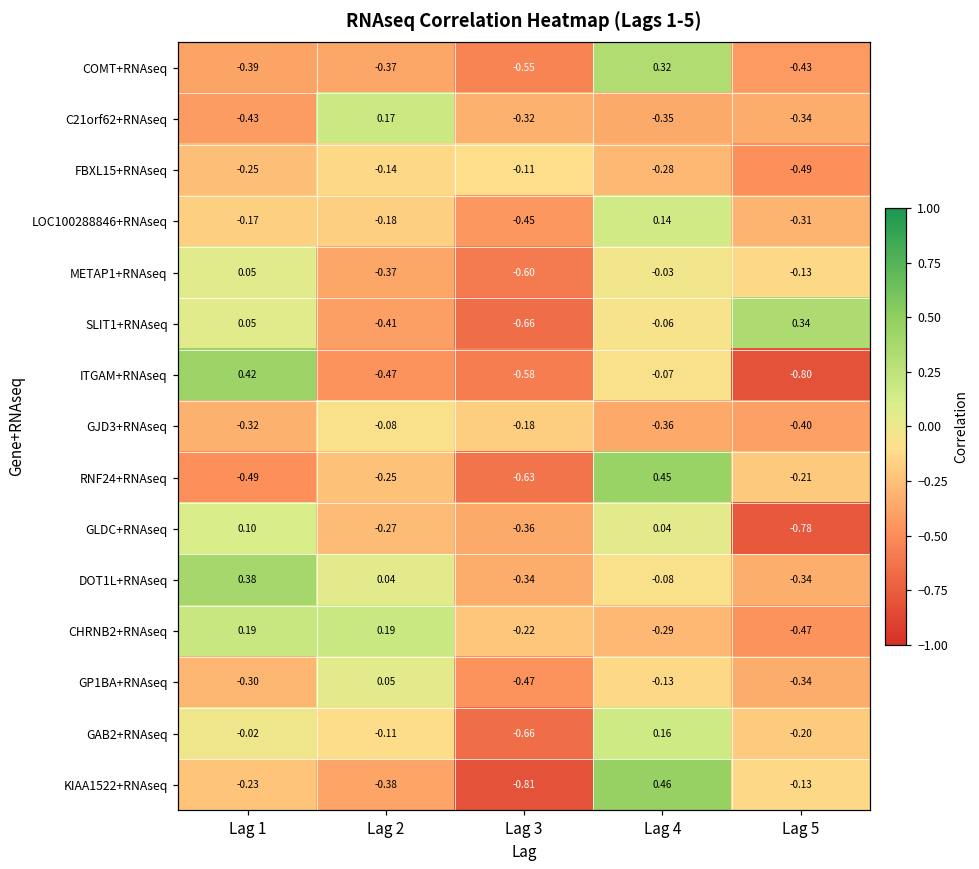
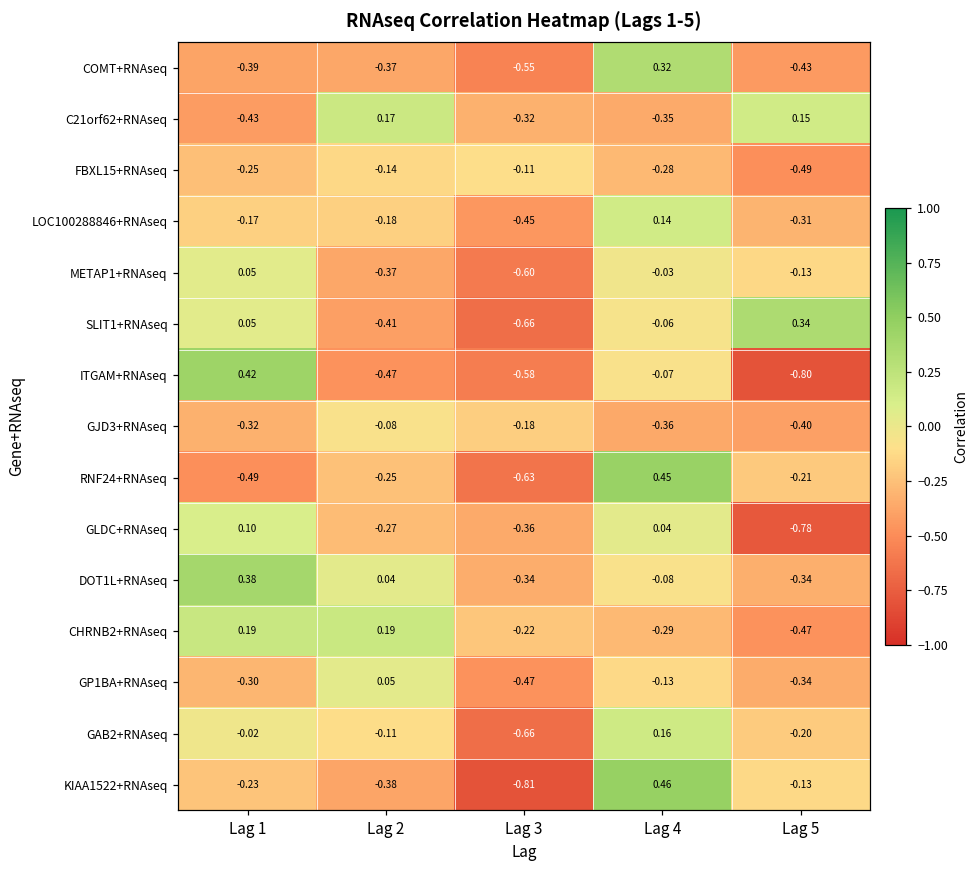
  {
    "COMT+RNAseq": {
      "Lag 1": -0.39,
      "Lag 2": -0.37,
      "Lag 3": -0.55,
      "Lag 4": 0.32,
      "Lag 5": -0.43
    },
    "C21orf62+RNAseq": {
      "Lag 1": -0.43,
      "Lag 2": 0.17,
      "Lag 3": -0.32,
      "Lag 4": -0.35,
-     "Lag 5": -0.34
+     "Lag 5": 0.15
    },
    "FBXL15+RNAseq": {
      "Lag 1": -0.25,
      "Lag 2": -0.14,
      "Lag 3": -0.11,
      "Lag 4": -0.28,
      "Lag 5": -0.49
    },
    "LOC100288846+RNAseq": {
      "Lag 1": -0.17,
      "Lag 2": -0.18,
      "Lag 3": -0.45,
      "Lag 4": 0.14,
      "Lag 5": -0.31
    },
    "METAP1+RNAseq": {
      "Lag 1": 0.05,
      "Lag 2": -0.37,
      "Lag 3": -0.60,
      "Lag 4": -0.03,
      "Lag 5": -0.13
    },
    "SLIT1+RNAseq": {
      "Lag 1": 0.05,
      "Lag 2": -0.41,
      "Lag 3": -0.66,
      "Lag 4": -0.06,
      "Lag 5": 0.34
    },
    "ITGAM+RNAseq": {
      "Lag 1": 0.42,
      "Lag 2": -0.47,
      "Lag 3": -0.58,
      "Lag 4": -0.07,
      "Lag 5": -0.80
    },
    "GJD3+RNAseq": {
      "Lag 1": -0.32,
      "Lag 2": -0.08,
      "Lag 3": -0.18,
      "Lag 4": -0.36,
      "Lag 5": -0.40
    },
    "RNF24+RNAseq": {
      "Lag 1": -0.49,
      "Lag 2": -0.25,
      "Lag 3": -0.63,
      "Lag 4": 0.45,
      "Lag 5": -0.21
    },
    "GLDC+RNAseq": {
      "Lag 1": 0.10,
      "Lag 2": -0.27,
      "Lag 3": -0.36,
      "Lag 4": 0.04,
      "Lag 5": -0.78
    },
    "DOT1L+RNAseq": {
      "Lag 1": 0.38,
      "Lag 2": 0.04,
      "Lag 3": -0.34,
      "Lag 4": -0.08,
      "Lag 5": -0.34
    },
    "CHRNB2+RNAseq": {
      "Lag 1": 0.19,
      "Lag 2": 0.19,
      "Lag 3": -0.22,
      "Lag 4": -0.29,
      "Lag 5": -0.47
    },
    "GP1BA+RNAseq": {
      "Lag 1": -0.30,
      "Lag 2": 0.05,
      "Lag 3": -0.47,
      "Lag 4": -0.13,
      "Lag 5": -0.34
    },
    "GAB2+RNAseq": {
      "Lag 1": -0.02,
      "Lag 2": -0.11,
      "Lag 3": -0.66,
      "Lag 4": 0.16,
      "Lag 5": -0.20
    },
    "KIAA1522+RNAseq": {
      "Lag 1": -0.23,
      "Lag 2": -0.38,
      "Lag 3": -0.81,
      "Lag 4": 0.46,
      "Lag 5": -0.13
    }
  }
